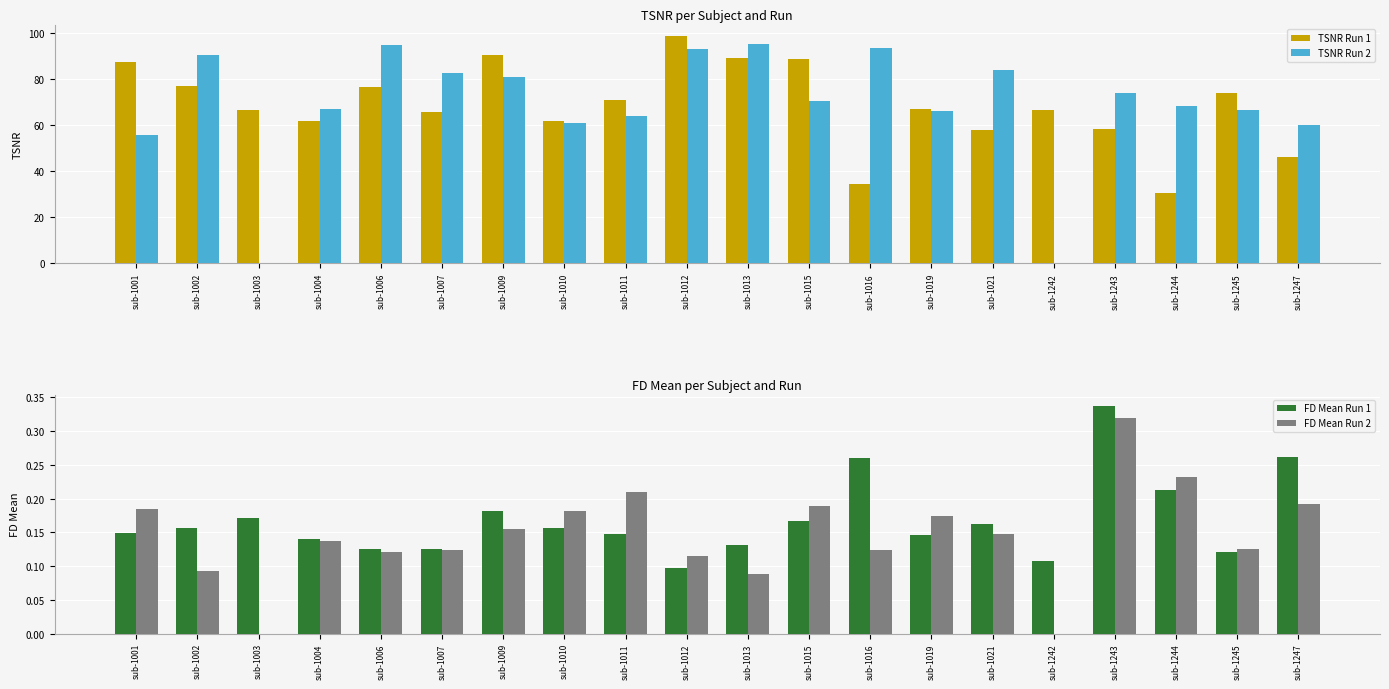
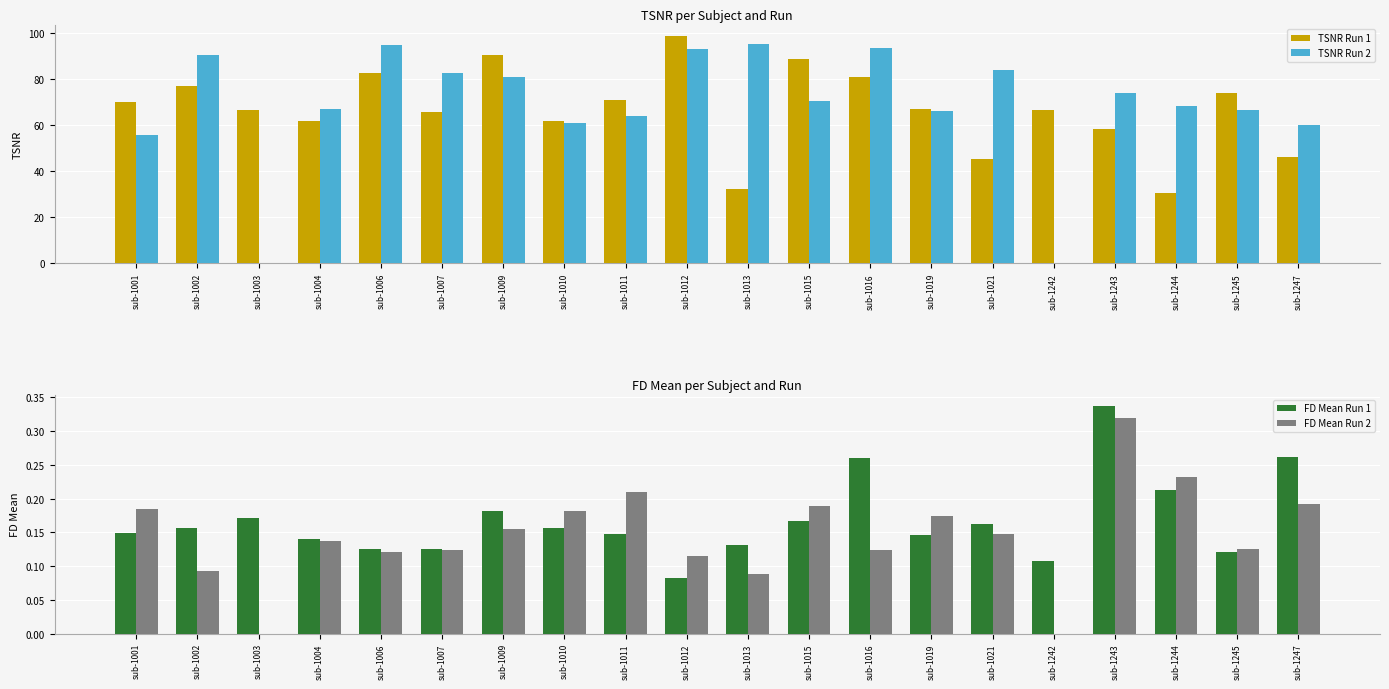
  {
    "TSNR per Subject and Run": {
      "TSNR Run 1": {
-       "sub-1001": 88,
+       "sub-1001": 70,
        "sub-1002": 77,
        "sub-1003": 67,
        "sub-1004": 62,
-       "sub-1006": 77,
+       "sub-1006": 83,
        "sub-1007": 66,
        "sub-1009": 91,
        "sub-1010": 62,
        "sub-1011": 71,
        "sub-1012": 99,
-       "sub-1013": 89,
+       "sub-1013": 32,
        "sub-1015": 89,
-       "sub-1016": 34,
+       "sub-1016": 81,
        "sub-1019": 67,
-       "sub-1021": 58,
+       "sub-1021": 46,
        "sub-1242": 67,
        "sub-1243": 58,
        "sub-1244": 31,
        "sub-1245": 74,
        "sub-1247": 46
      }
    },
    "FD Mean per Subject and Run": {
      "FD Mean Run 1": {
        "sub-1001": 0.15,
        "sub-1002": 0.16,
        "sub-1003": 0.17,
        "sub-1004": 0.14,
        "sub-1006": 0.13,
        "sub-1007": 0.13,
        "sub-1009": 0.18,
        "sub-1010": 0.16,
        "sub-1011": 0.15,
-       "sub-1012": 0.10,
+       "sub-1012": 0.08,
        "sub-1013": 0.13,
        "sub-1015": 0.17,
        "sub-1016": 0.26,
        "sub-1019": 0.15,
        "sub-1021": 0.16,
        "sub-1242": 0.11,
        "sub-1243": 0.34,
        "sub-1244": 0.21,
        "sub-1245": 0.12,
        "sub-1247": 0.26
      }
    }
  }
